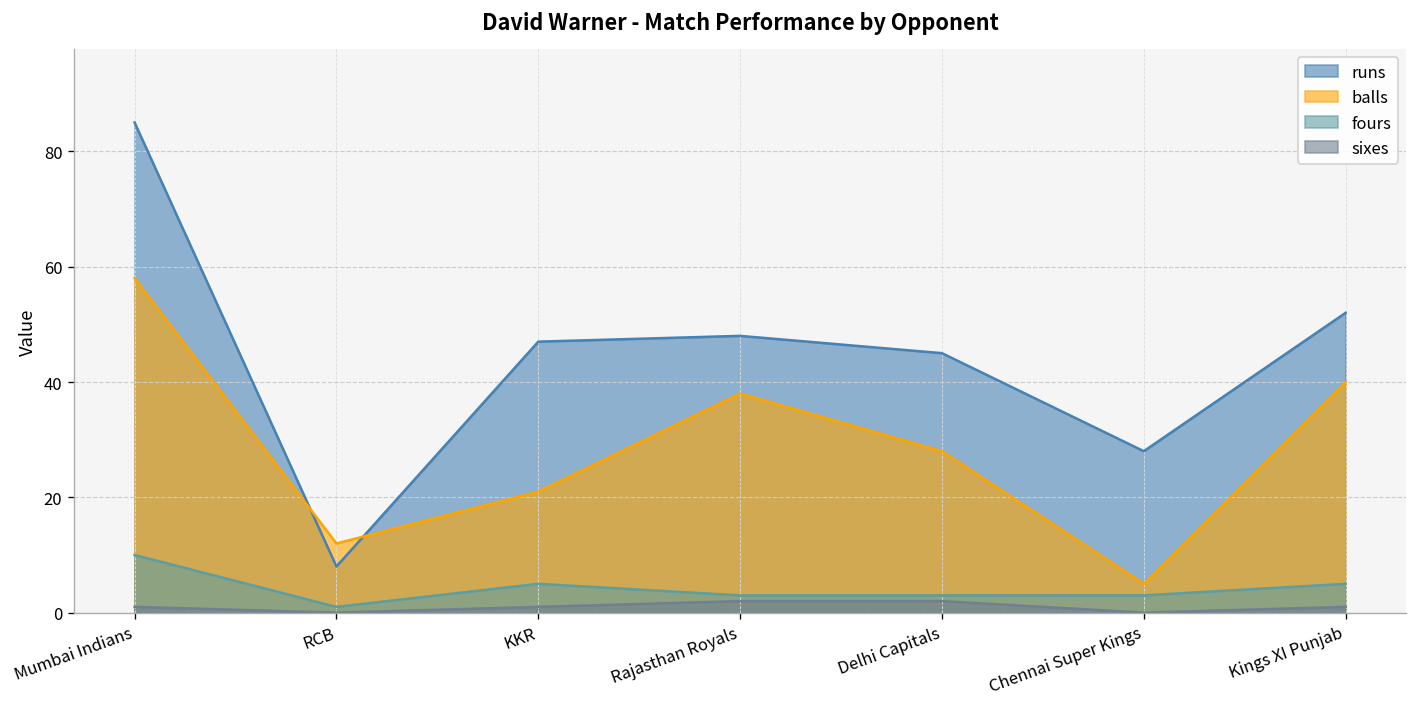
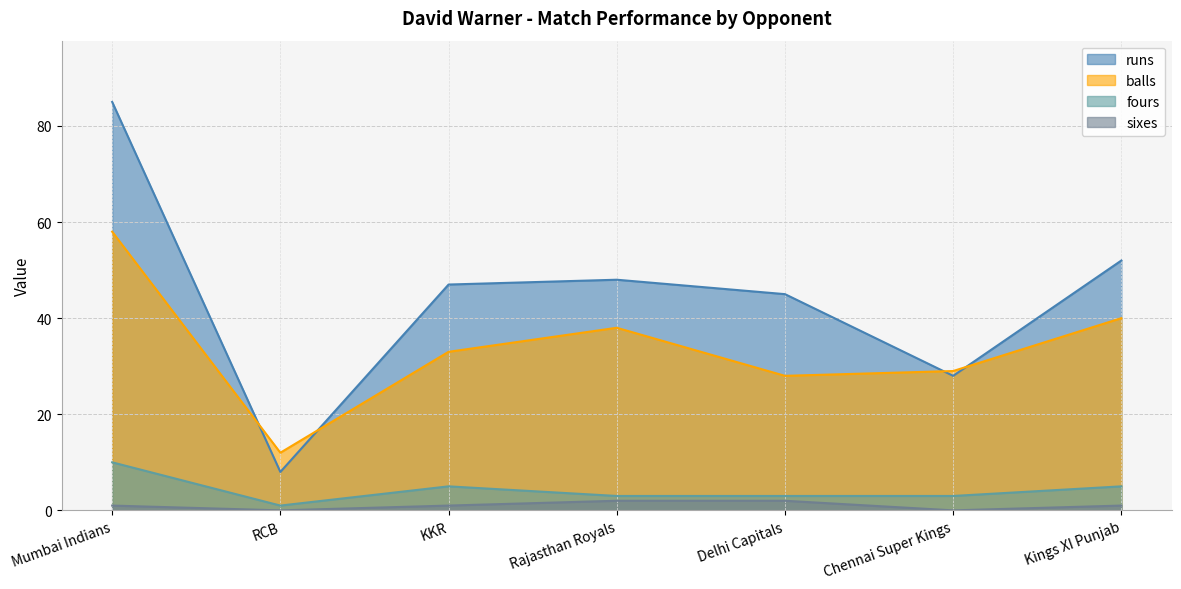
  {
    "balls": {
      "Mumbai Indians": 58,
      "RCB": 12,
-     "KKR": 21,
+     "KKR": 33,
      "Rajasthan Royals": 38,
      "Delhi Capitals": 28,
-     "Chennai Super Kings": 5,
+     "Chennai Super Kings": 29,
      "Kings XI Punjab": 40
    }
  }
